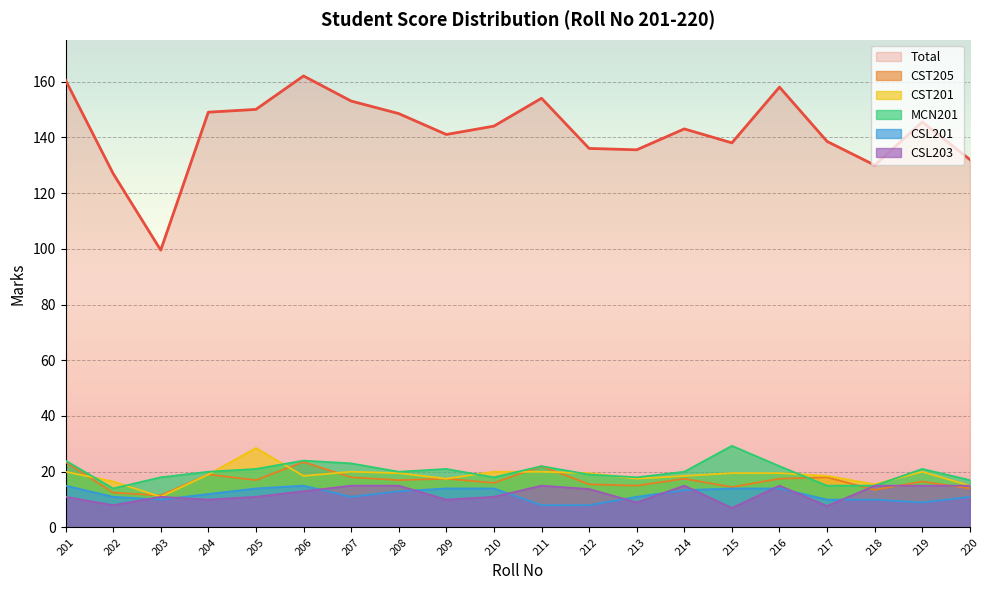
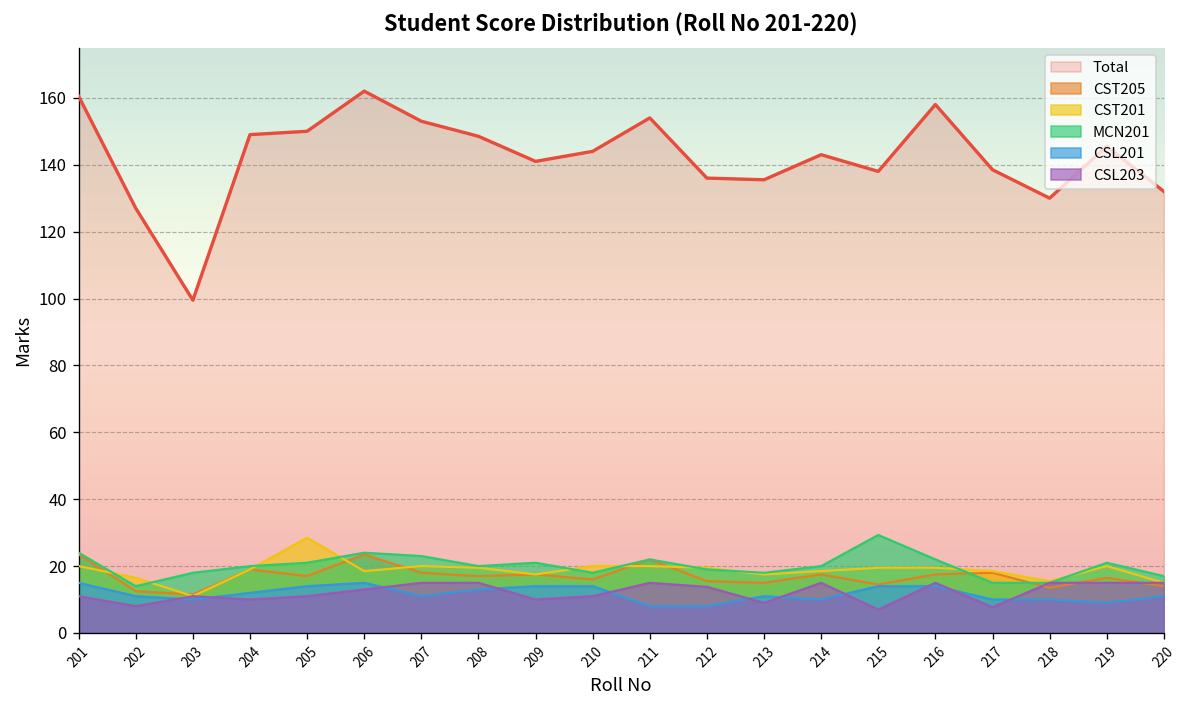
  {
    "CST201": {
      "201": 20,
      "202": 17,
      "205": 29,
      "206": 19,
      "207": 20,
      "210": 20,
      "211": 20,
      "214": 19,
      "215": 20,
      "216": 20,
      "219": 20
    },
    "MCN201": {
      "202": 14,
      "203": 18,
      "204": 20,
      "205": 21,
      "207": 23,
      "209": 21,
      "210": 18,
      "214": 20,
      "215": 29,
      "216": 22,
      "217": 15,
      "219": 21,
      "220": 17
    },
    "CSL201": {
      "201": 15,
      "202": 11,
      "203": 10,
      "204": 12,
      "205": 14,
      "206": 15,
      "207": 11,
      "208": 13,
      "209": 14,
      "210": 14,
      "211": 8,
      "212": 8,
      "213": 11,
-     "214": 13,
+     "214": 10,
      "216": 14,
      "217": 10,
      "218": 10,
      "219": 9,
      "220": 11
    },
    "CSL203": {
      "201": 11,
      "202": 8,
      "204": 10,
      "205": 11,
      "206": 13,
      "207": 15,
      "208": 15,
      "209": 10,
      "210": 11,
      "211": 15,
      "212": 14,
      "213": 9,
      "214": 15,
      "215": 7,
      "216": 15,
      "217": 8,
      "219": 15
    }
  }
